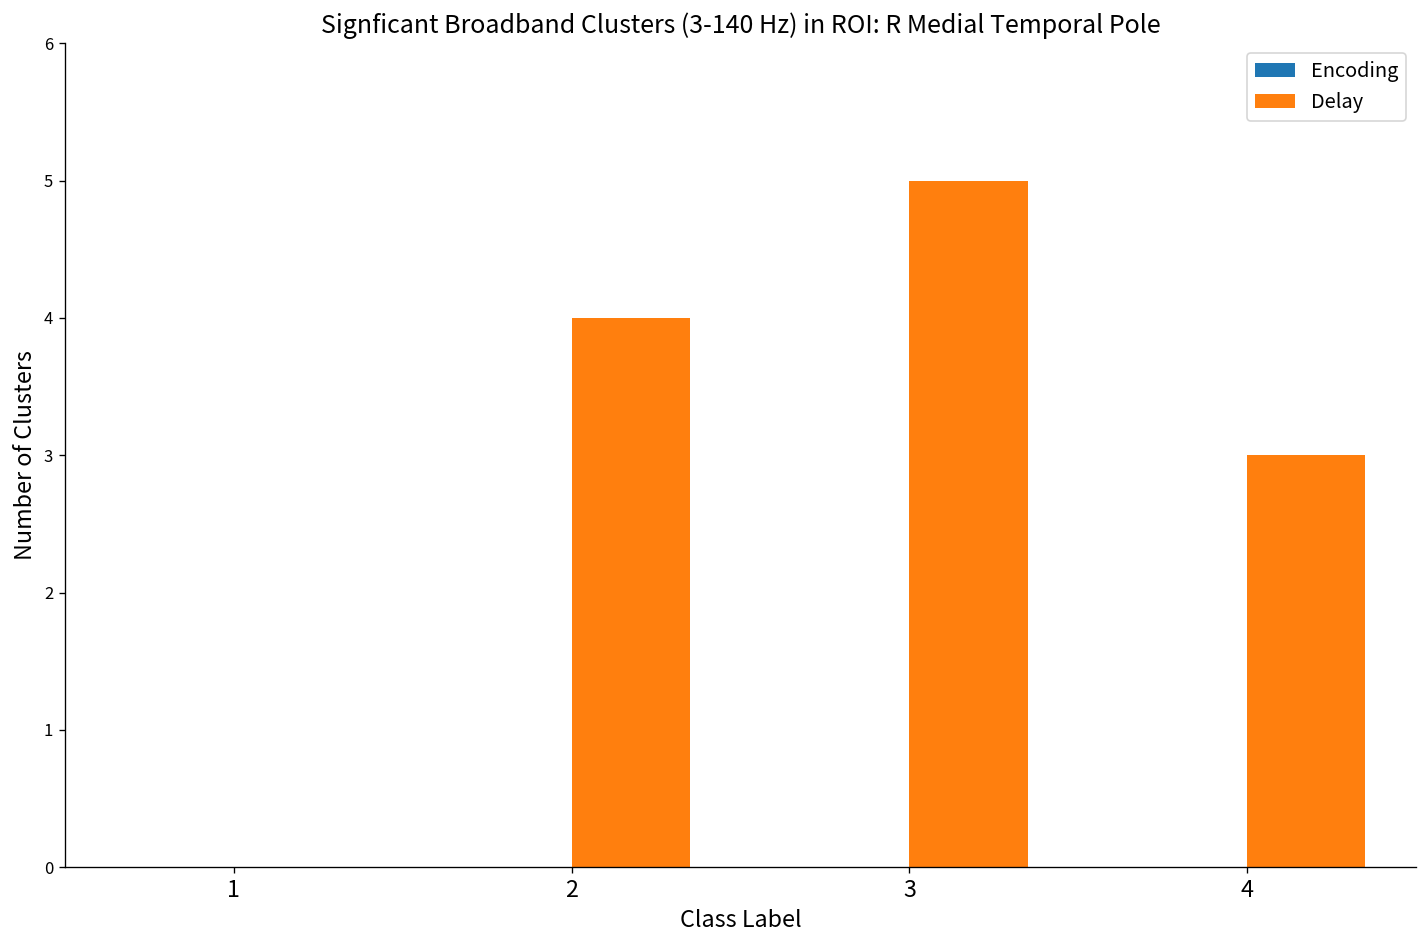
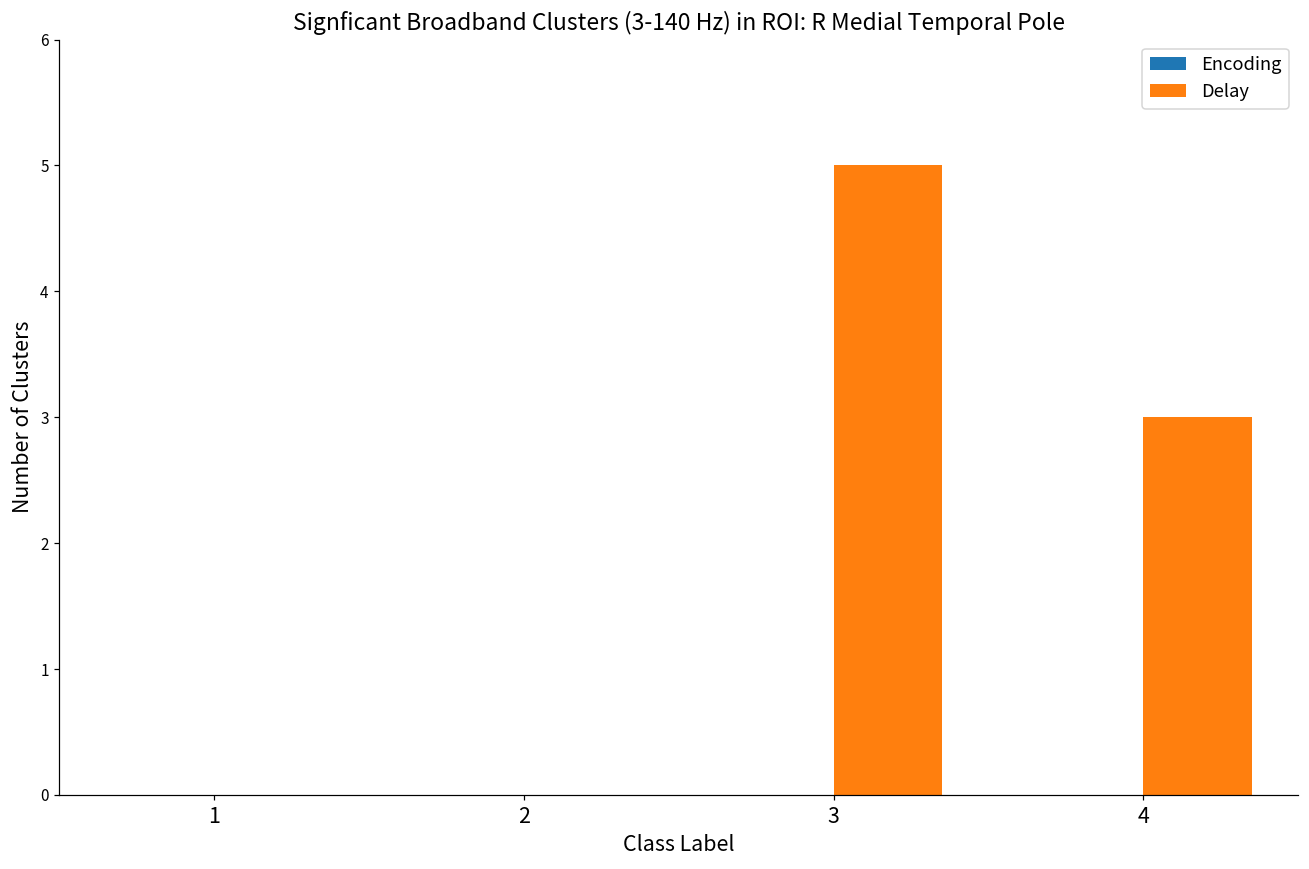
  {
    "Encoding": {
      "1": 0,
      "2": 0,
      "3": 0,
      "4": 0
    },
    "Delay": {
      "1": 0,
-     "2": 4,
+     "2": 0,
      "3": 5,
      "4": 3
    }
  }
